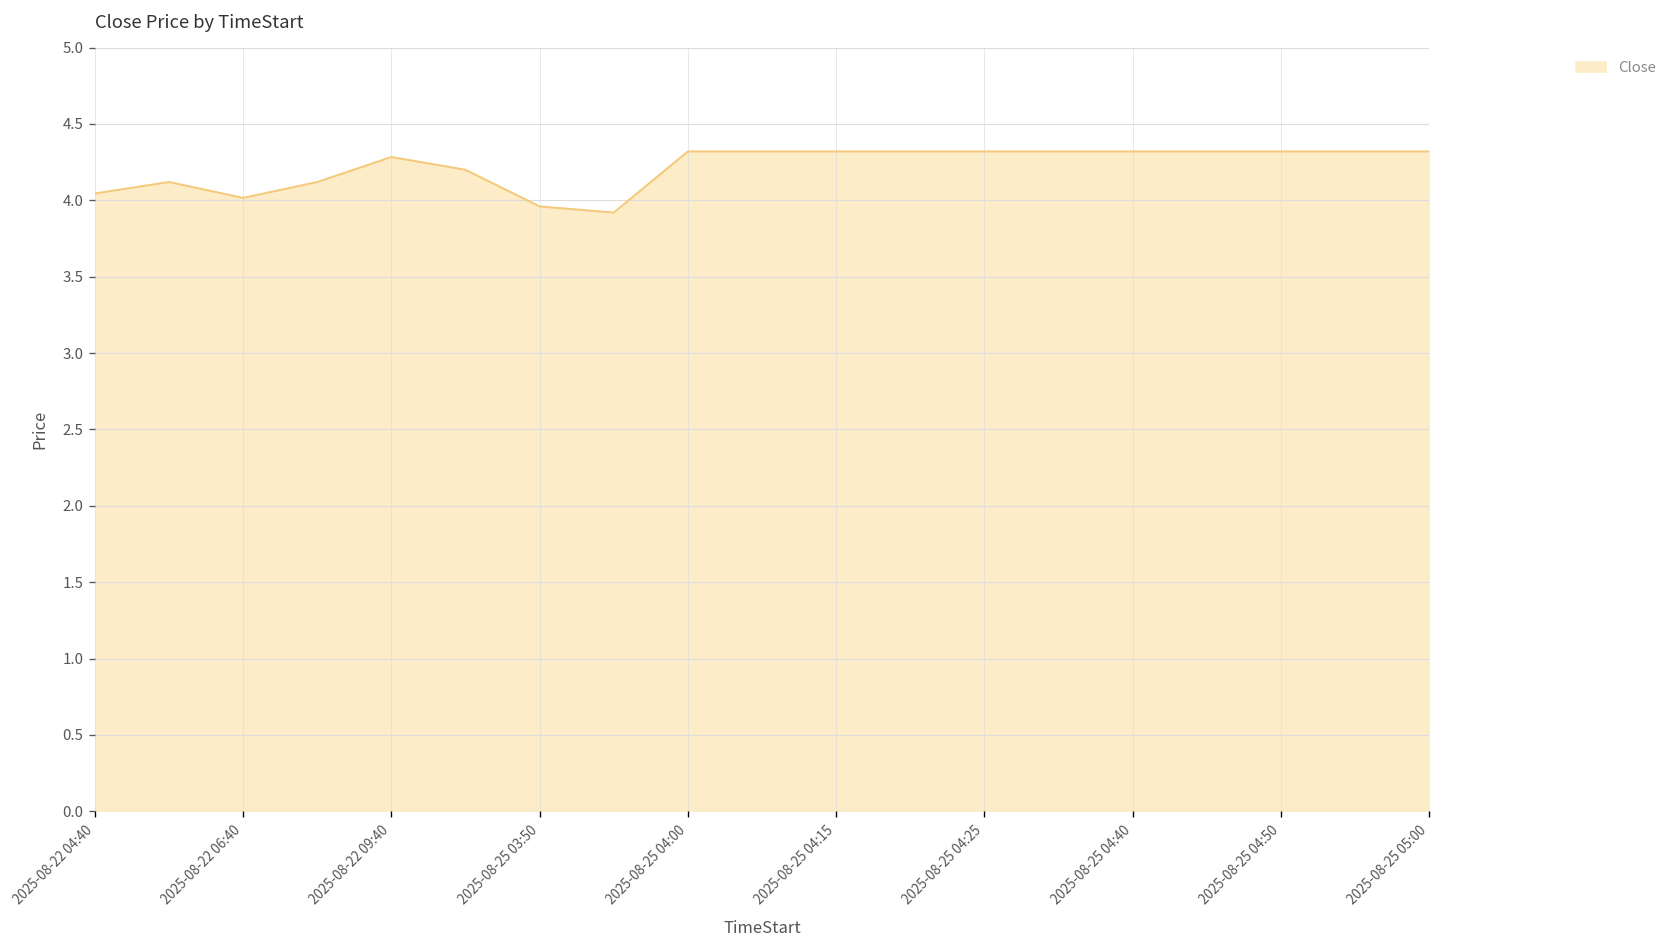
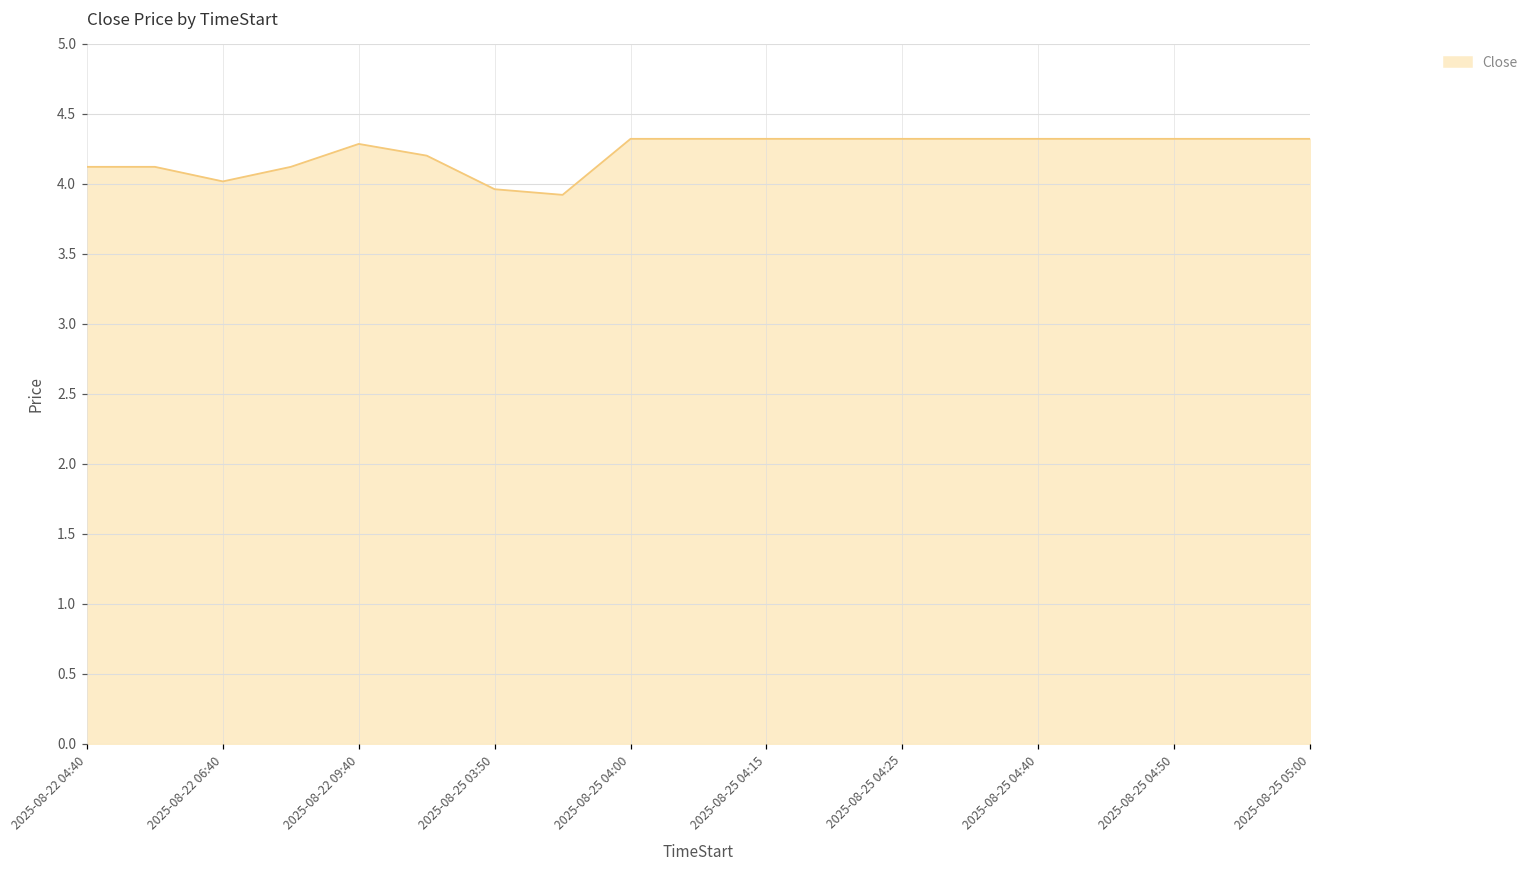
  {
-   "2025-08-22 04:40": 4.04,
+   "2025-08-22 04:40": 4.12,
    "2025-08-22 06:40": 4.02,
    "2025-08-22 09:40": 4.28,
    "2025-08-25 03:50": 3.96,
    "2025-08-25 04:00": 4.32,
    "2025-08-25 04:15": 4.32,
    "2025-08-25 04:25": 4.32,
    "2025-08-25 04:40": 4.32,
    "2025-08-25 04:50": 4.32,
    "2025-08-25 05:00": 4.32
  }
